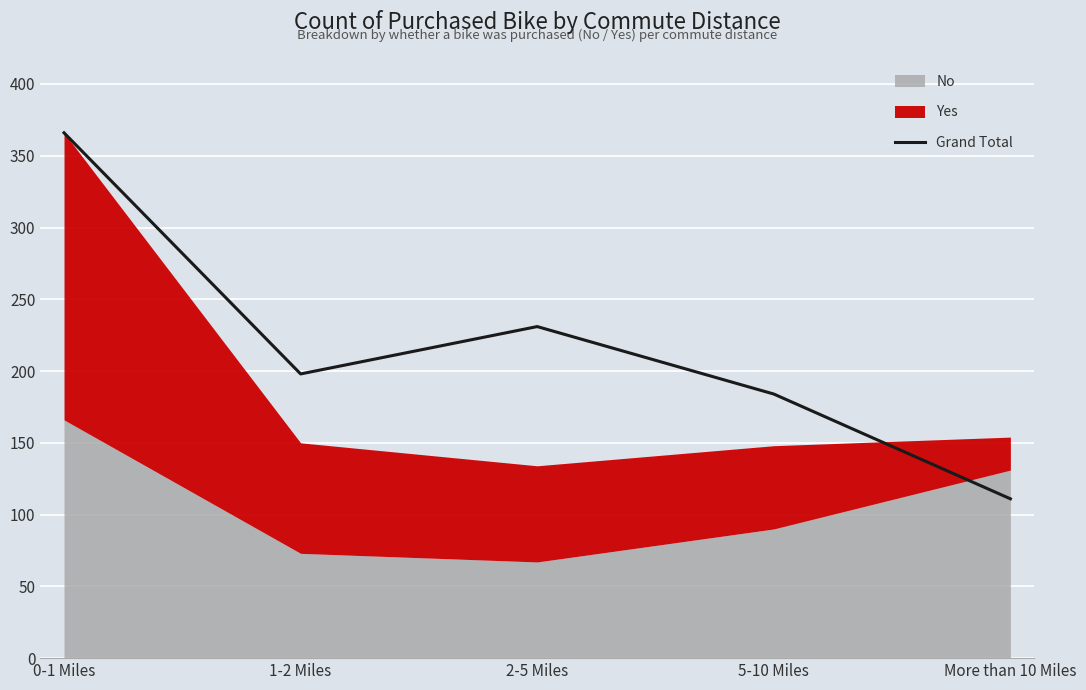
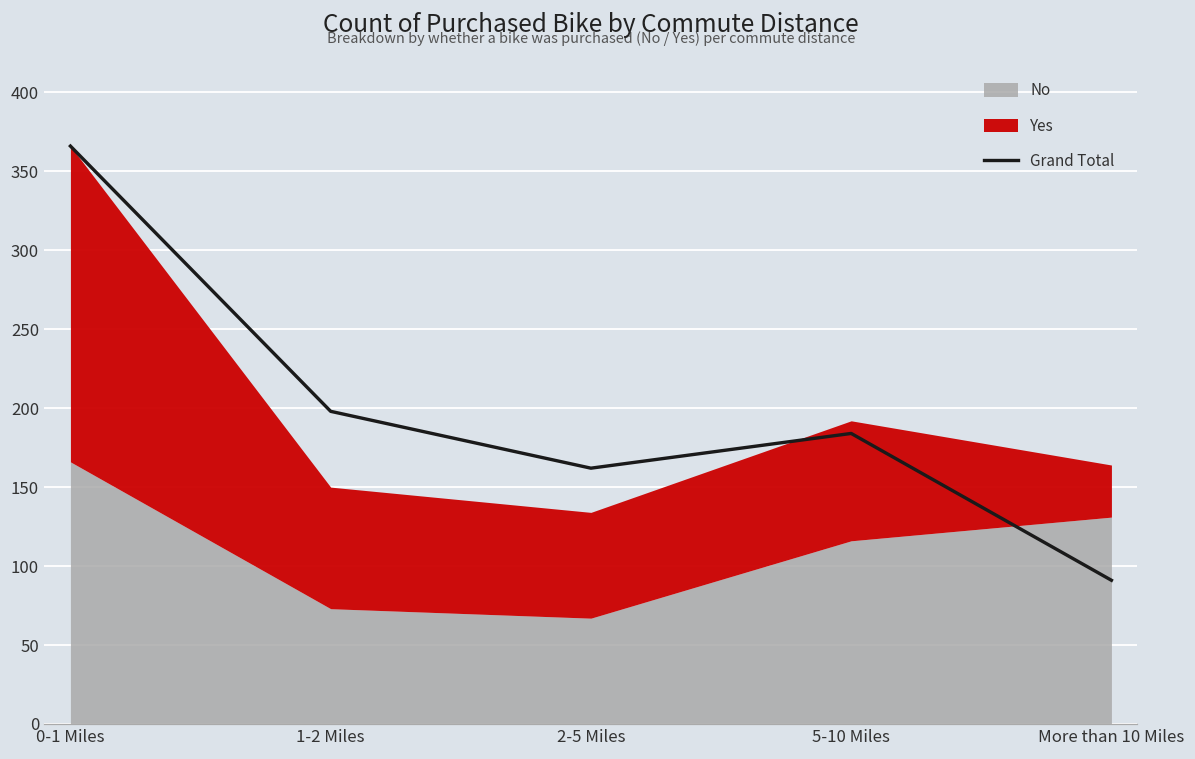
  {
    "No": {
      "0-1 Miles": 166,
      "1-2 Miles": 73,
      "2-5 Miles": 67,
-     "5-10 Miles": 90,
+     "5-10 Miles": 116,
      "More than 10 Miles": 131
    },
    "Grand Total": {
      "1-2 Miles": 198,
-     "2-5 Miles": 231,
+     "2-5 Miles": 162,
      "5-10 Miles": 184,
-     "More than 10 Miles": 111
+     "More than 10 Miles": 91
    },
    "Yes": {
      "1-2 Miles": 77,
      "2-5 Miles": 67,
-     "5-10 Miles": 58,
-     "More than 10 Miles": 23
+     "5-10 Miles": 76,
+     "More than 10 Miles": 33
    }
  }
